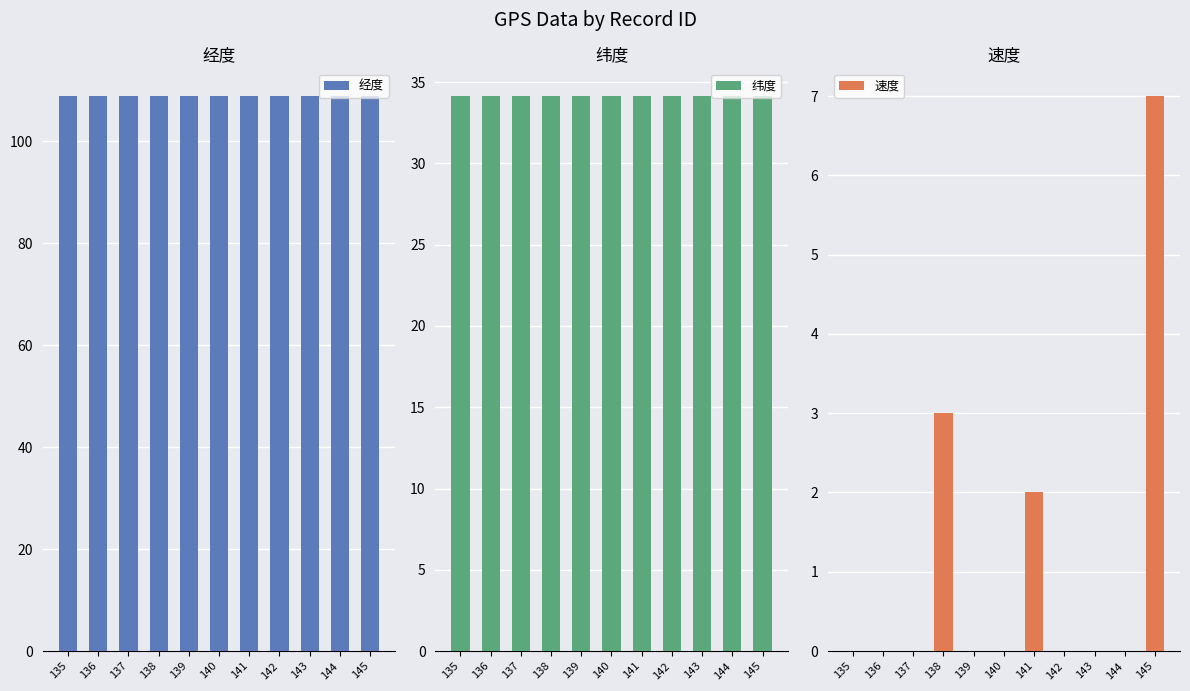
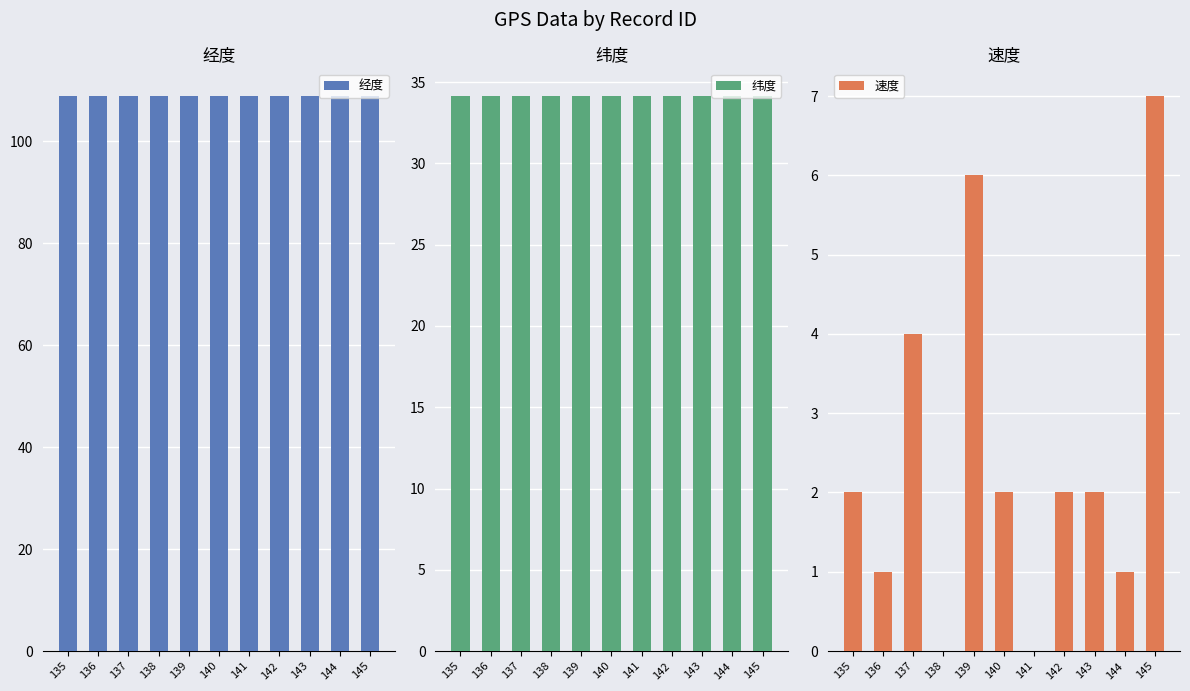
  {
    "经度": {
      "135": 109,
      "136": 109,
      "137": 109,
      "138": 109,
      "139": 109,
      "140": 109,
      "141": 109,
      "142": 109,
      "143": 109
    },
    "纬度": {
      "135": 34.1,
      "136": 34.1,
      "137": 34.1,
      "138": 34.1,
      "139": 34.1,
      "140": 34.1,
      "141": 34.1,
      "142": 34.1,
      "143": 34.1
    },
    "速度": {
-     "135": 0,
-     "136": 0,
-     "137": 0,
-     "138": 3,
-     "139": 0,
-     "140": 0,
-     "141": 2,
-     "142": 0,
-     "143": 0,
-     "144": 0,
+     "135": 2,
+     "136": 1,
+     "137": 4,
+     "138": 0,
+     "139": 6,
+     "140": 2,
+     "141": 0,
+     "142": 2,
+     "143": 2,
+     "144": 1,
      "145": 7
    }
  }
